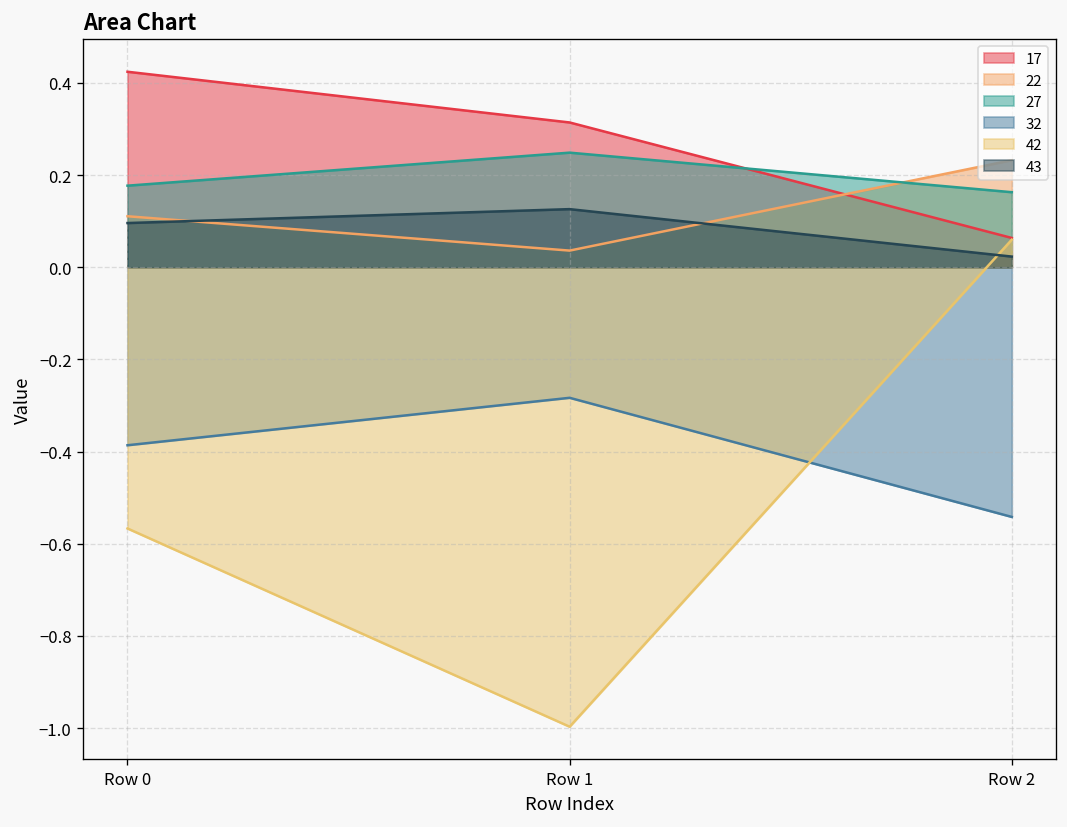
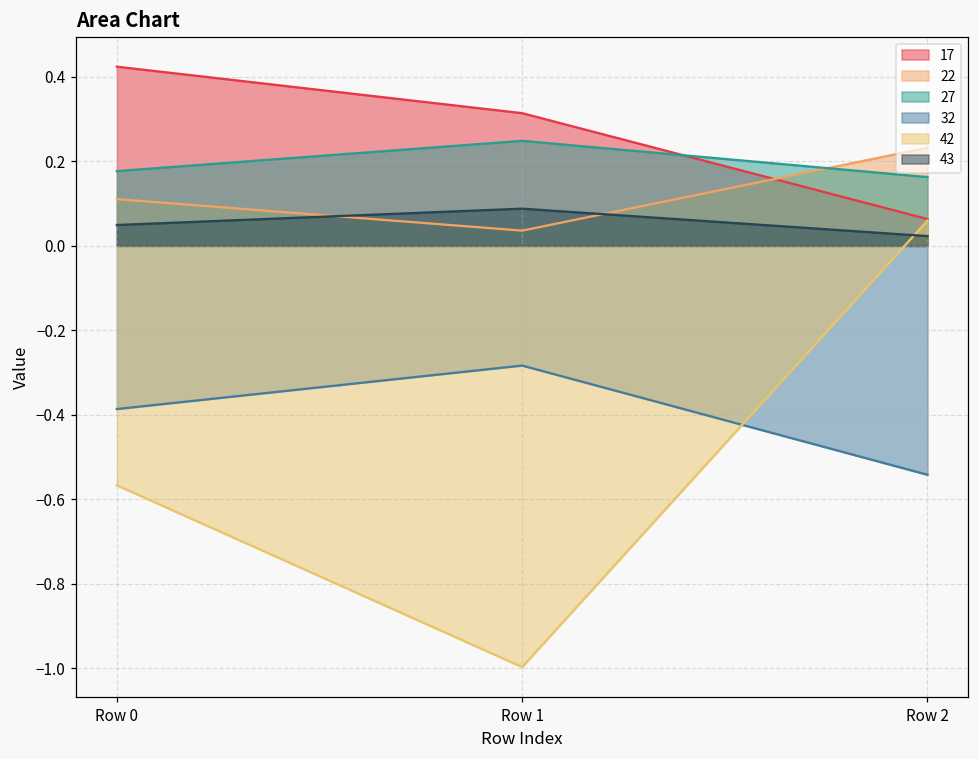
  {
    "17": {
      "Row 0": 0.42,
      "Row 1": 0.31
    },
    "43": {
-     "Row 0": 0.10,
-     "Row 1": 0.13,
+     "Row 0": 0.05,
+     "Row 1": 0.09,
      "Row 2": 0.02
    }
  }
